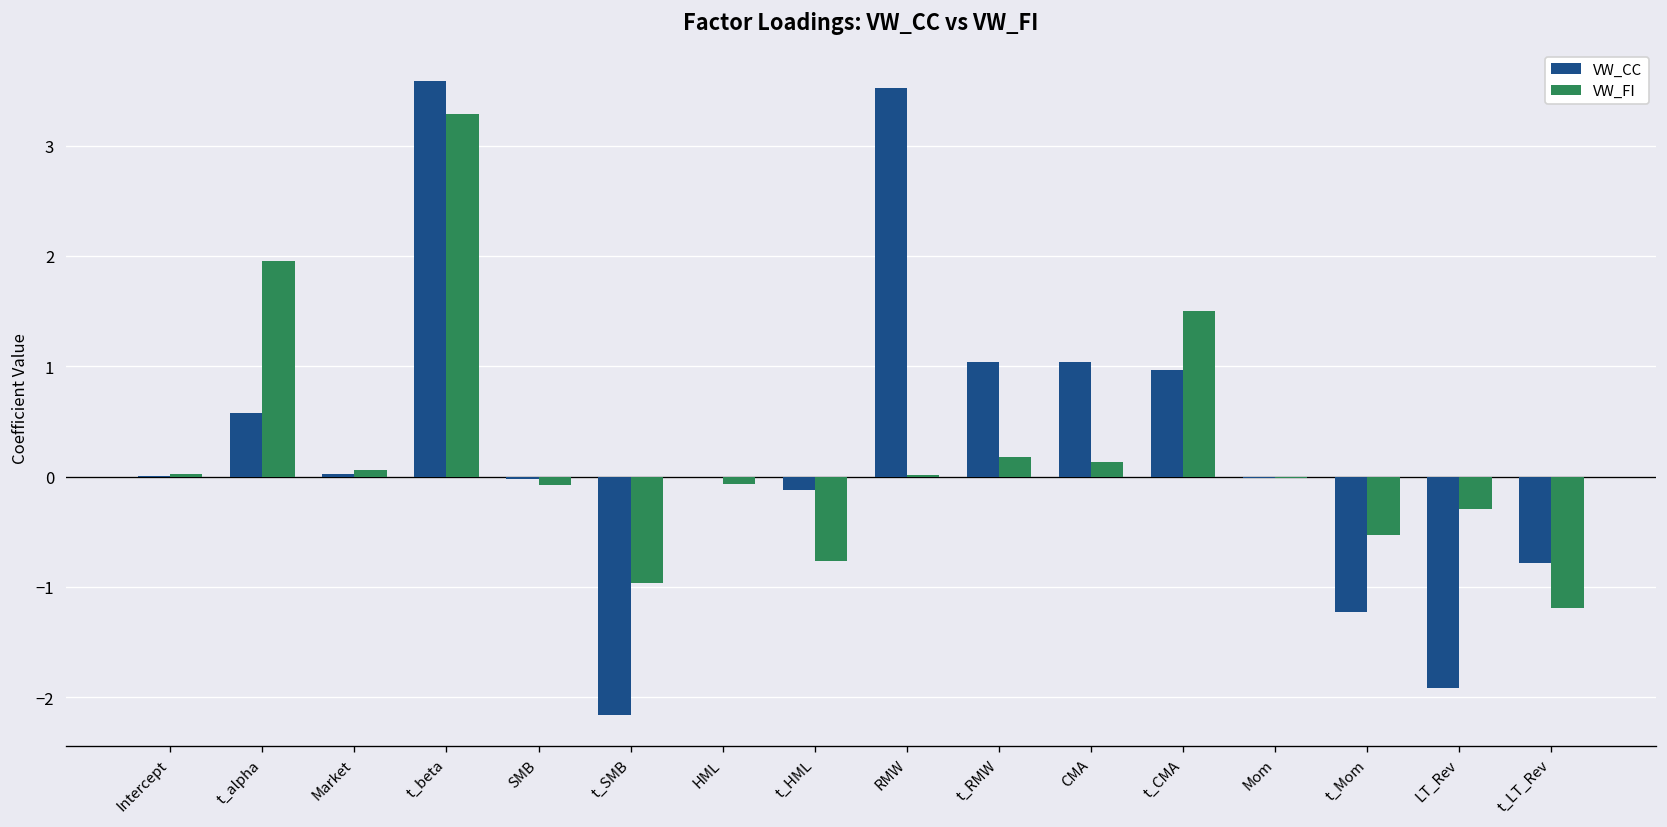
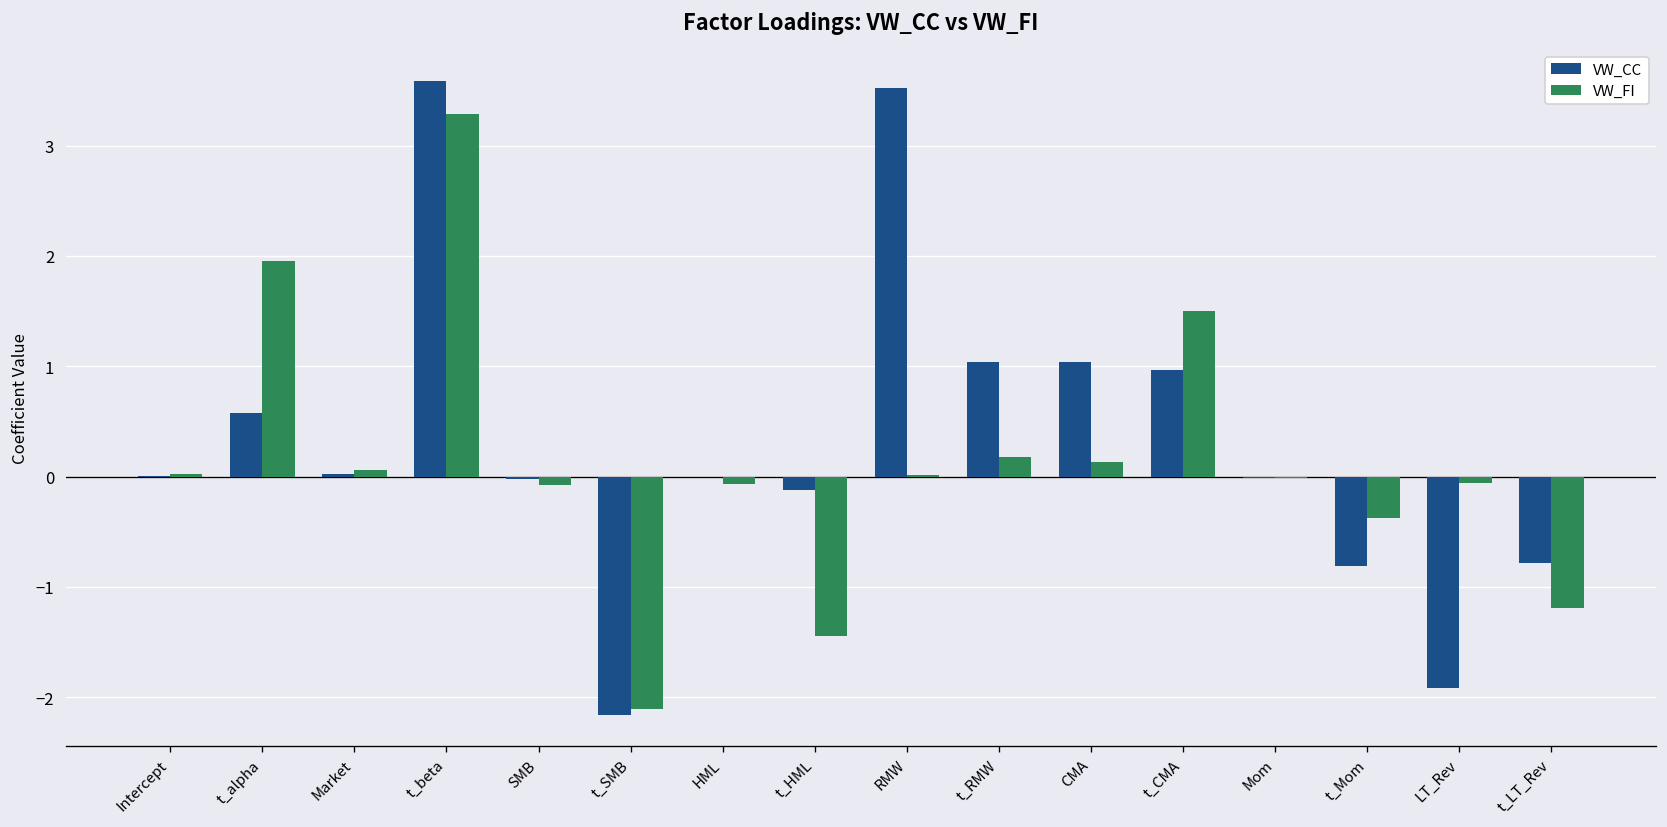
  {
    "VW_CC": {
      "t_alpha": 0.6,
      "t_beta": 3.6,
      "t_SMB": -2.2,
      "t_HML": -0.1,
      "RMW": 3.5,
      "t_RMW": 1.0,
      "CMA": 1.0,
      "t_CMA": 1.0,
-     "t_Mom": -1.2,
+     "t_Mom": -0.8,
      "LT_Rev": -1.9,
      "t_LT_Rev": -0.8
    },
    "VW_FI": {
      "t_alpha": 2.0,
      "Market": 0.1,
      "t_beta": 3.3,
      "SMB": -0.1,
-     "t_SMB": -1.0,
+     "t_SMB": -2.1,
      "HML": -0.1,
-     "t_HML": -0.8,
+     "t_HML": -1.4,
      "t_RMW": 0.2,
      "CMA": 0.1,
      "t_CMA": 1.5,
-     "t_Mom": -0.5,
-     "LT_Rev": -0.3,
+     "t_Mom": -0.4,
+     "LT_Rev": -0.1,
      "t_LT_Rev": -1.2
    }
  }
